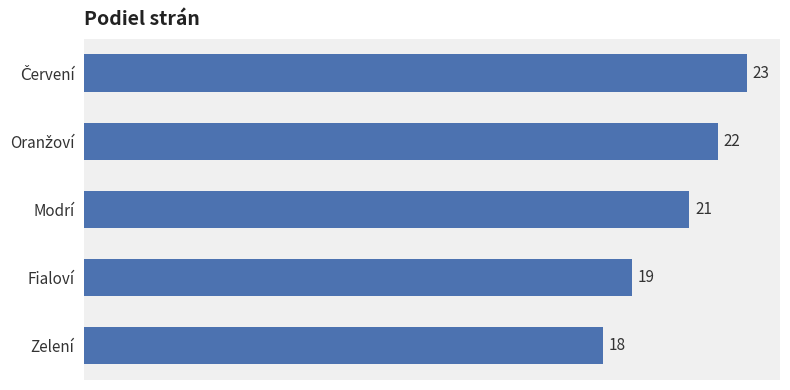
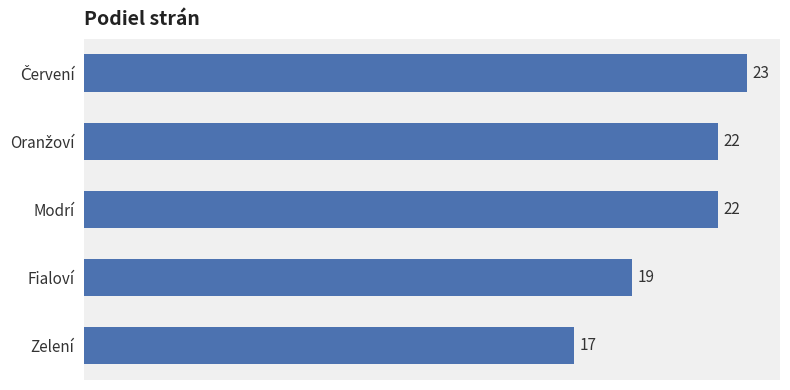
  {
    "Červení": 23,
    "Oranžoví": 22,
-   "Modrí": 21,
+   "Modrí": 22,
    "Fialoví": 19,
-   "Zelení": 18
+   "Zelení": 17
  }
